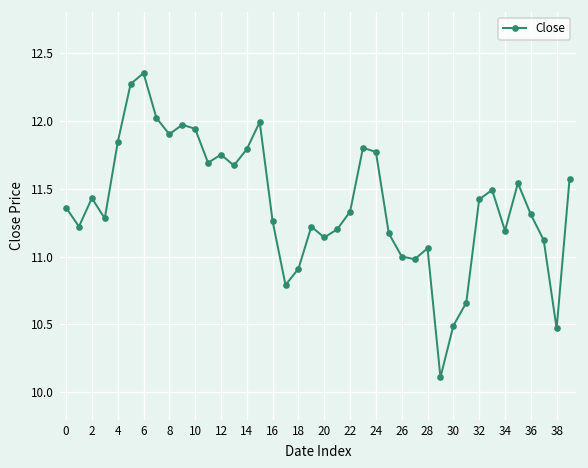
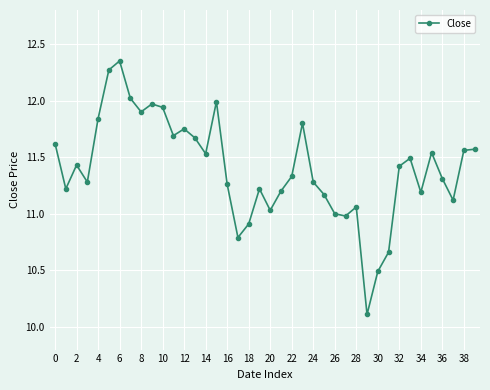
  {
-   "0": 11.36,
+   "0": 11.62,
    "2": 11.43,
    "4": 11.84,
    "6": 12.35,
    "8": 11.90,
    "10": 11.94,
    "12": 11.75,
-   "14": 11.79,
+   "14": 11.53,
    "16": 11.26,
    "18": 10.91,
-   "20": 11.14,
+   "20": 11.03,
    "22": 11.33,
-   "24": 11.77,
+   "24": 11.28,
    "26": 11.00,
    "28": 11.06,
    "30": 10.49,
    "32": 11.42,
    "34": 11.19,
    "36": 11.31,
-   "38": 10.47
+   "38": 11.56
  }
